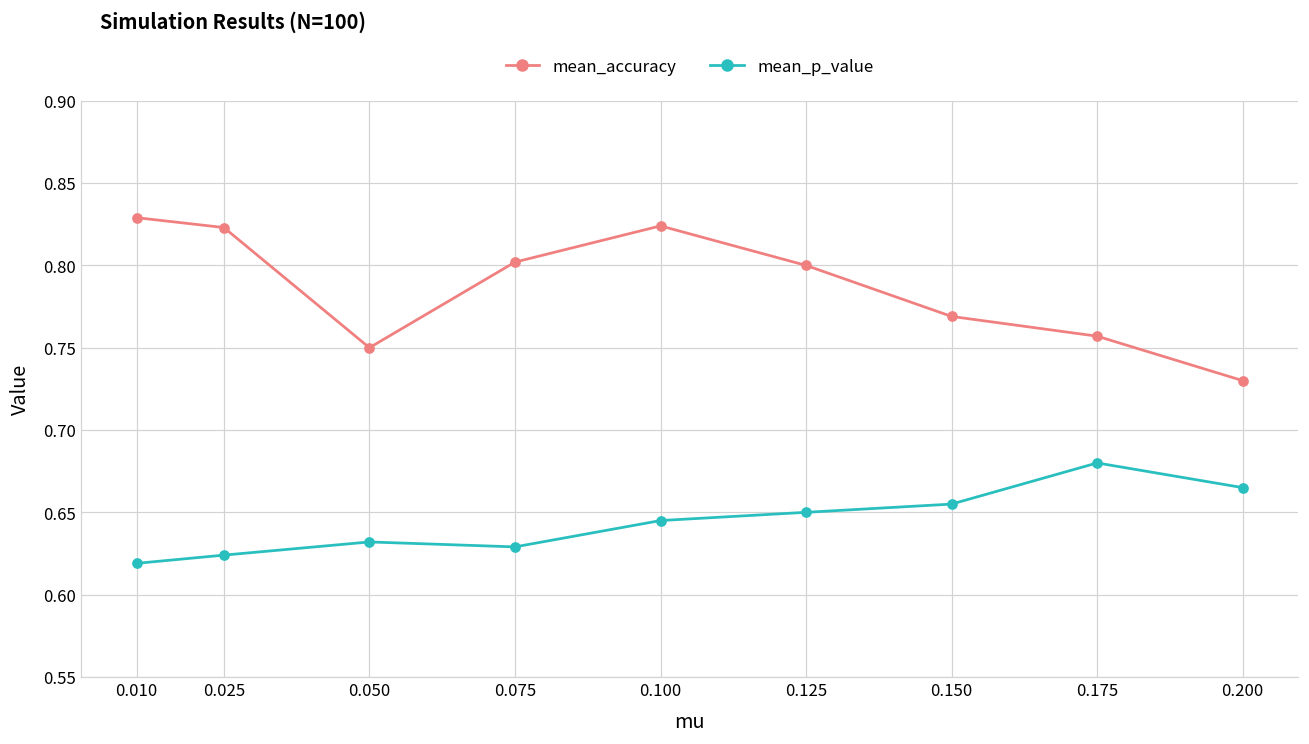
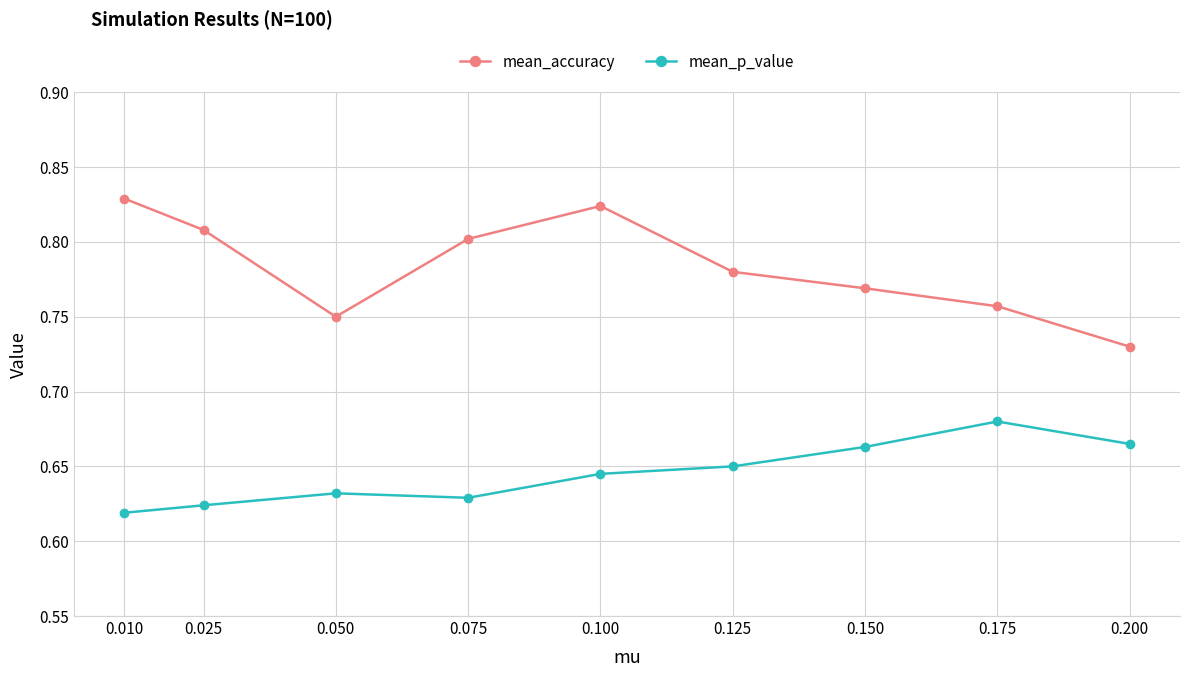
  {
    "mean_accuracy": {
      "0.010": 0.829,
-     "0.025": 0.823,
+     "0.025": 0.808,
      "0.050": 0.750,
      "0.075": 0.802,
      "0.100": 0.824,
-     "0.125": 0.80,
+     "0.125": 0.78,
      "0.150": 0.769,
      "0.175": 0.757,
      "0.200": 0.730
    },
    "mean_p_value": {
      "0.010": 0.619,
      "0.025": 0.624,
      "0.050": 0.632,
      "0.075": 0.629,
      "0.100": 0.645,
      "0.125": 0.650,
-     "0.150": 0.655,
+     "0.150": 0.663,
      "0.175": 0.680,
      "0.200": 0.665
    }
  }
